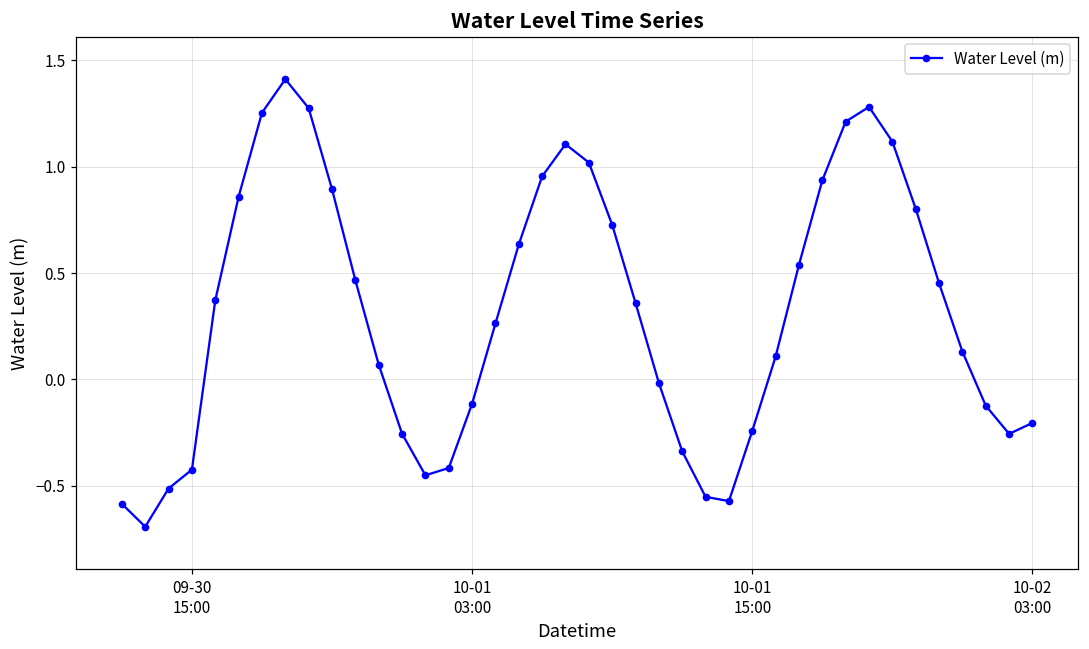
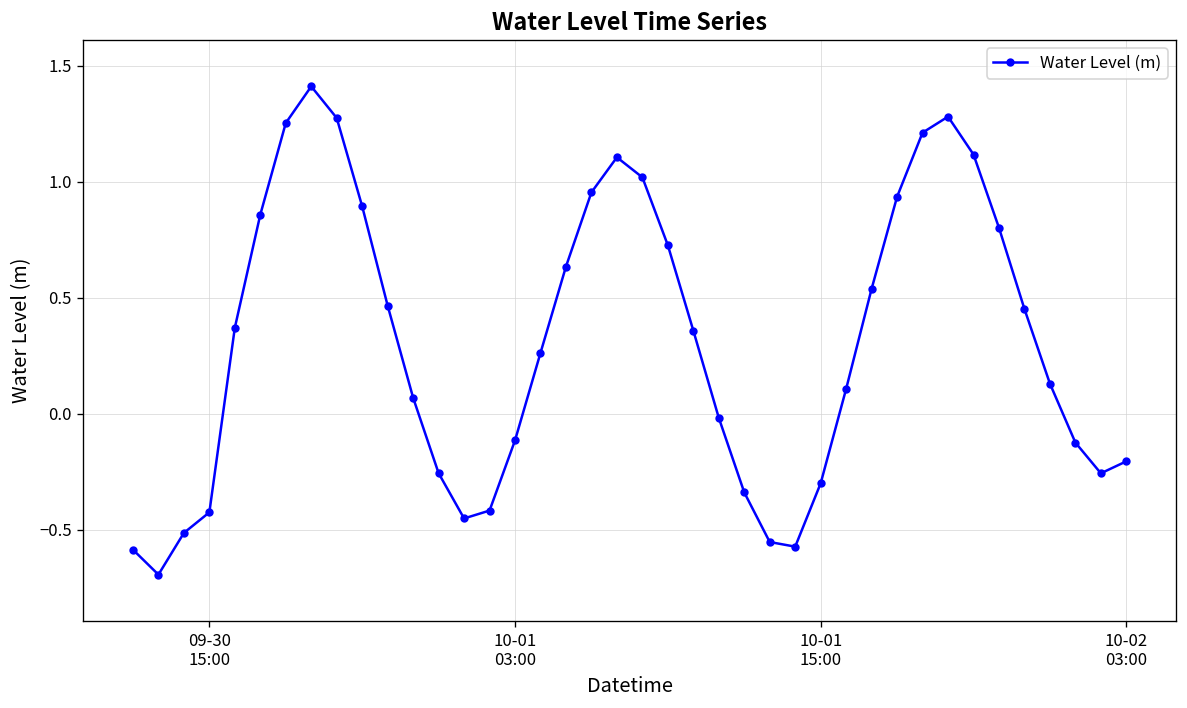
  {
    "09-30 15:00": -0.42,
    "10-01 03:00": -0.11,
-   "10-01 15:00": -0.24,
+   "10-01 15:00": -0.30,
    "10-02 03:00": -0.20
  }
